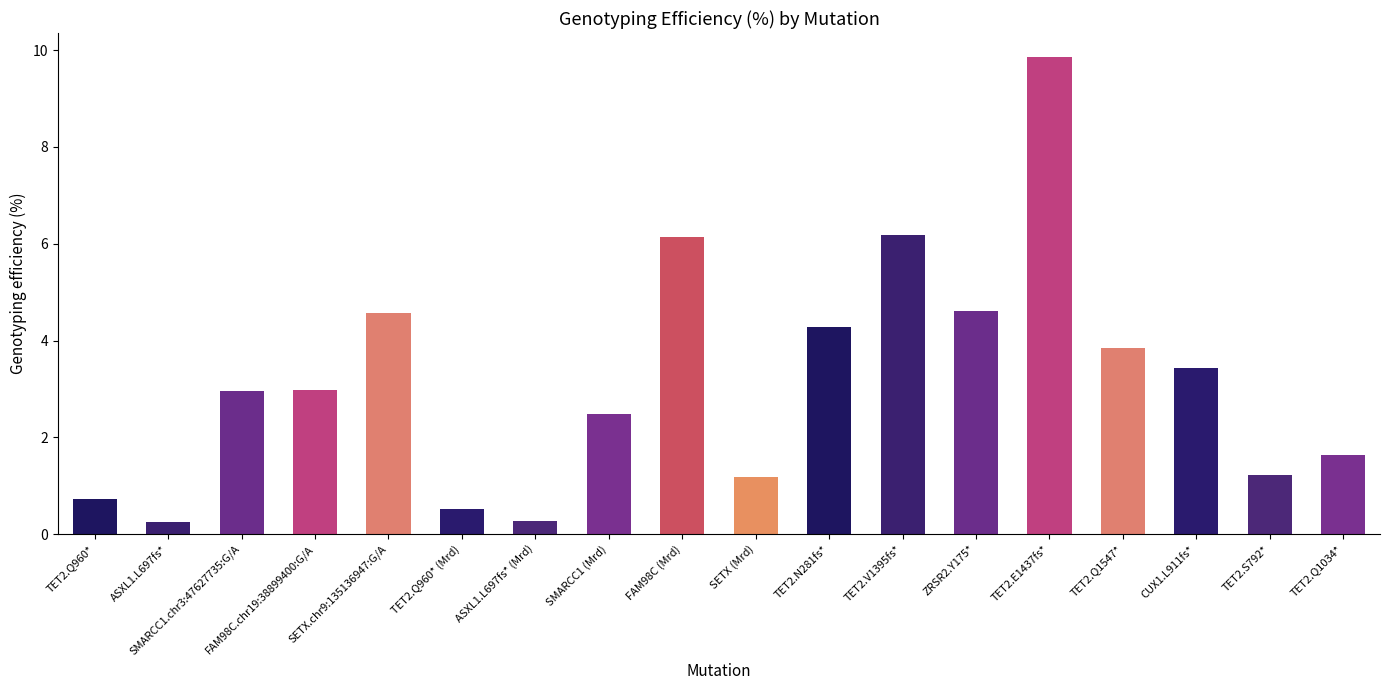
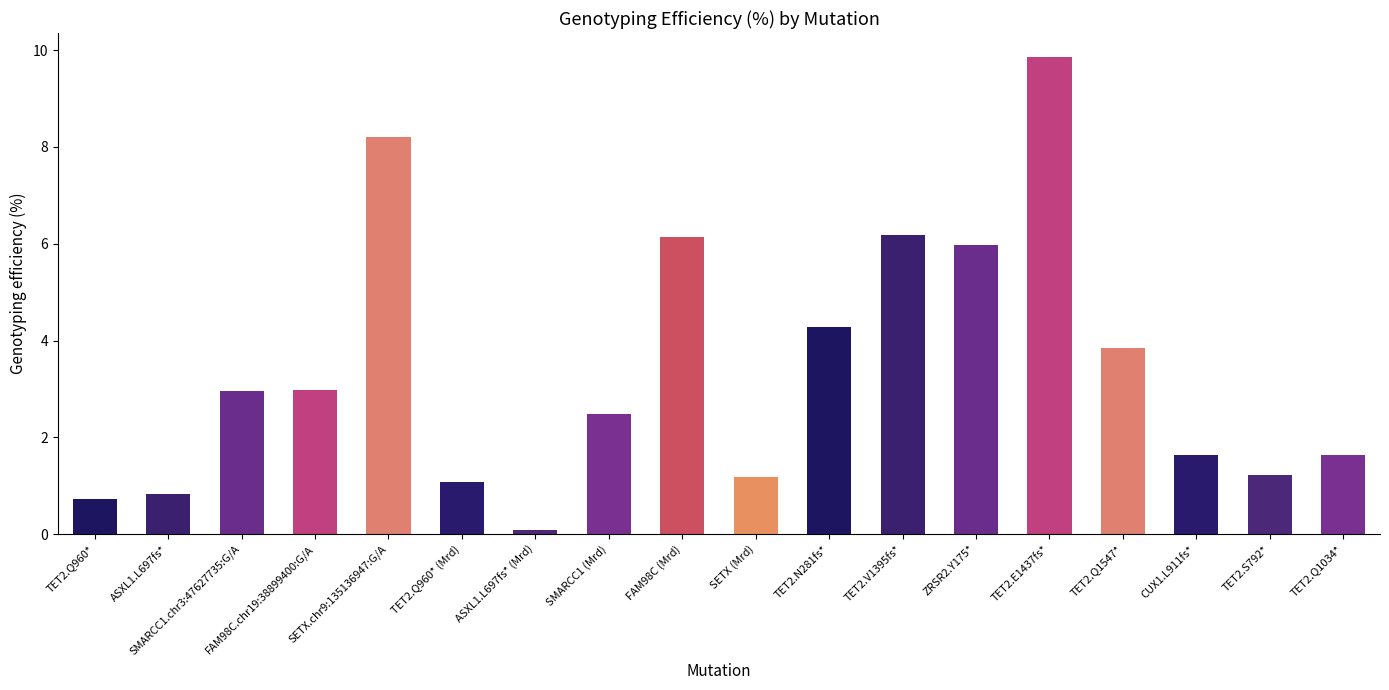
  {
    "TET2.Q960*": 0.7,
-   "ASXL1.L697fs*": 0.2,
+   "ASXL1.L697fs*": 0.8,
    "SMARCC1.chr3:47627735:G/A": 3.0,
    "FAM98C.chr19:38899400:G/A": 3.0,
-   "SETX.chr9:135136947:G/A": 4.6,
-   "TET2.Q960* (Mrd)": 0.5,
-   "ASXL1.L697fs* (Mrd)": 0.3,
+   "SETX.chr9:135136947:G/A": 8.2,
+   "TET2.Q960* (Mrd)": 1.1,
+   "ASXL1.L697fs* (Mrd)": 0.1,
    "SMARCC1 (Mrd)": 2.5,
    "FAM98C (Mrd)": 6.1,
    "SETX (Mrd)": 1.2,
    "TET2.N281fs*": 4.3,
    "TET2.V1395fs*": 6.2,
-   "ZRSR2.Y175*": 4.6,
+   "ZRSR2.Y175*": 6.0,
    "TET2.E1437fs*": 9.9,
    "TET2.Q1547*": 3.8,
-   "CUX1.L911fs*": 3.4,
+   "CUX1.L911fs*": 1.6,
    "TET2.S792*": 1.2,
    "TET2.Q1034*": 1.6
  }
